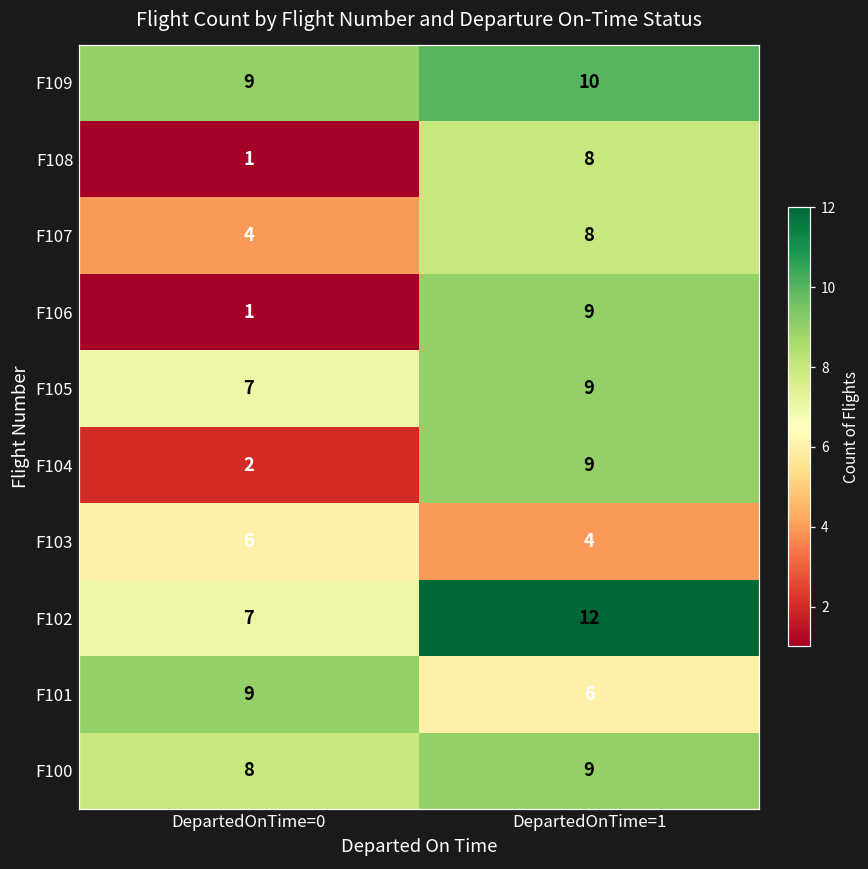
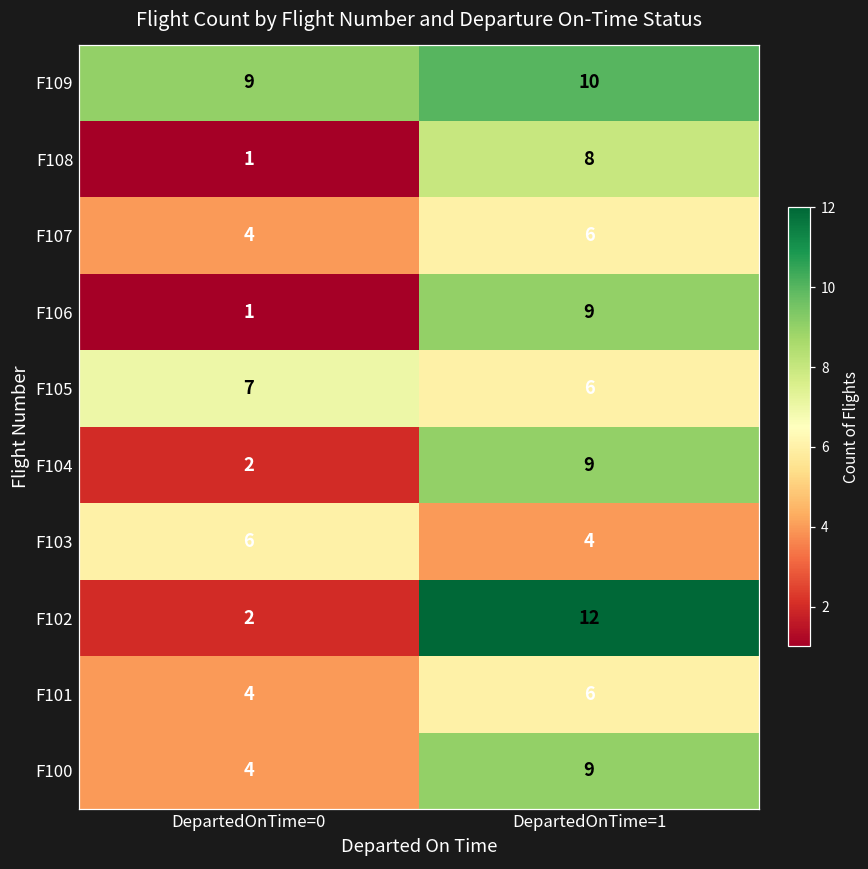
  {
    "F109": {
      "DepartedOnTime=0": 9,
      "DepartedOnTime=1": 10
    },
    "F108": {
      "DepartedOnTime=0": 1,
      "DepartedOnTime=1": 8
    },
    "F107": {
      "DepartedOnTime=0": 4,
-     "DepartedOnTime=1": 8
+     "DepartedOnTime=1": 6
    },
    "F106": {
      "DepartedOnTime=0": 1,
      "DepartedOnTime=1": 9
    },
    "F105": {
      "DepartedOnTime=0": 7,
-     "DepartedOnTime=1": 9
+     "DepartedOnTime=1": 6
    },
    "F104": {
      "DepartedOnTime=0": 2,
      "DepartedOnTime=1": 9
    },
    "F103": {
      "DepartedOnTime=0": 6,
      "DepartedOnTime=1": 4
    },
    "F102": {
-     "DepartedOnTime=0": 7,
+     "DepartedOnTime=0": 2,
      "DepartedOnTime=1": 12
    },
    "F101": {
-     "DepartedOnTime=0": 9,
+     "DepartedOnTime=0": 4,
      "DepartedOnTime=1": 6
    },
    "F100": {
-     "DepartedOnTime=0": 8,
+     "DepartedOnTime=0": 4,
      "DepartedOnTime=1": 9
    }
  }
